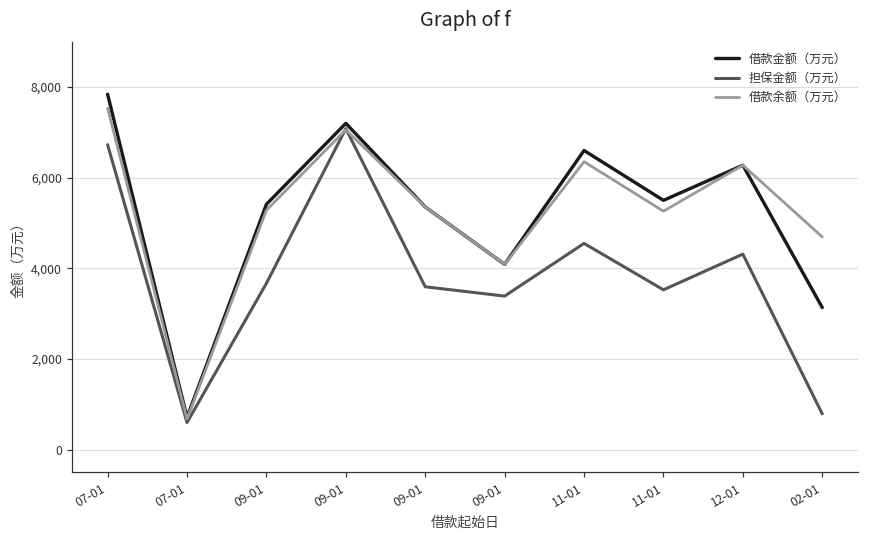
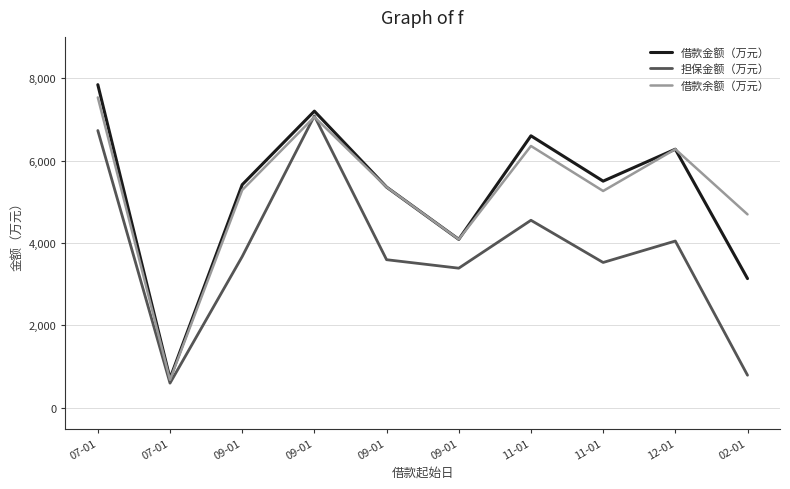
  {
    "借款金额（万元）": {
      "02-01": "3,100"
    },
    "担保金额（万元）": {
-     "12-01": "4,300",
+     "12-01": "4,000",
      "02-01": "800"
    },
    "借款余额（万元）": {
      "02-01": "4,700"
    }
  }
